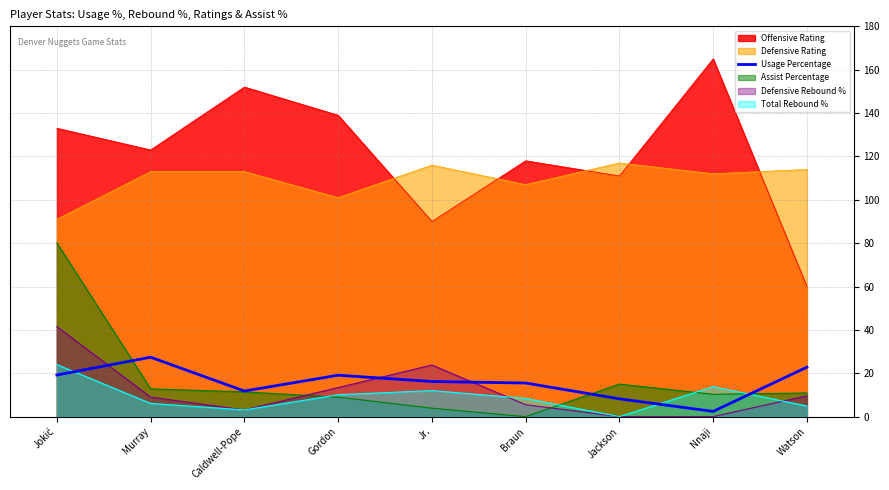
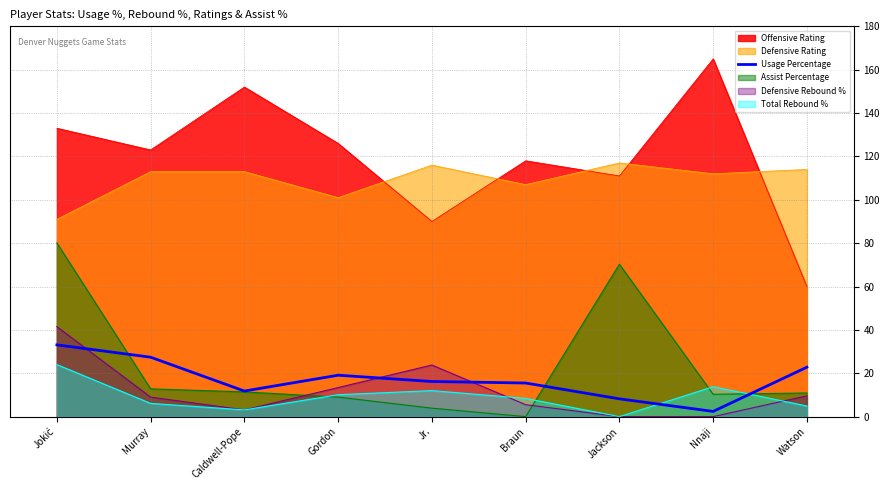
  {
    "Offensive Rating": {
      "Jokić": 133,
      "Murray": 123,
      "Caldwell-Pope": 152,
-     "Gordon": 139,
+     "Gordon": 126,
      "Jr.": 90,
      "Braun": 118,
      "Jackson": 111,
      "Nnaji": 165,
      "Watson": 60
    },
    "Defensive Rating": {
      "Jokić": 91,
      "Murray": 113,
      "Caldwell-Pope": 113,
      "Gordon": 101,
      "Jr.": 116,
      "Braun": 107,
      "Jackson": 117,
      "Nnaji": 112,
      "Watson": 114
    },
    "Usage Percentage": {
-     "Jokić": 19,
+     "Jokić": 33,
      "Murray": 27,
      "Gordon": 19,
      "Jr.": 16,
      "Braun": 16,
      "Jackson": 8,
      "Nnaji": 2,
      "Watson": 23
    },
    "Assist Percentage": {
      "Jokić": 80,
      "Murray": 13,
      "Jr.": 4,
      "Braun": 0,
-     "Jackson": 15,
+     "Jackson": 70,
      "Nnaji": 10,
      "Watson": 11
    },
    "Defensive Rebound %": {
      "Jokić": 42,
      "Murray": 9,
      "Gordon": 13,
      "Jr.": 24,
      "Braun": 6,
      "Nnaji": 0,
      "Watson": 10
    },
    "Total Rebound %": {
      "Jokić": 24,
      "Murray": 6,
      "Jr.": 12,
      "Braun": 8,
      "Nnaji": 14,
      "Watson": 5
    }
  }
